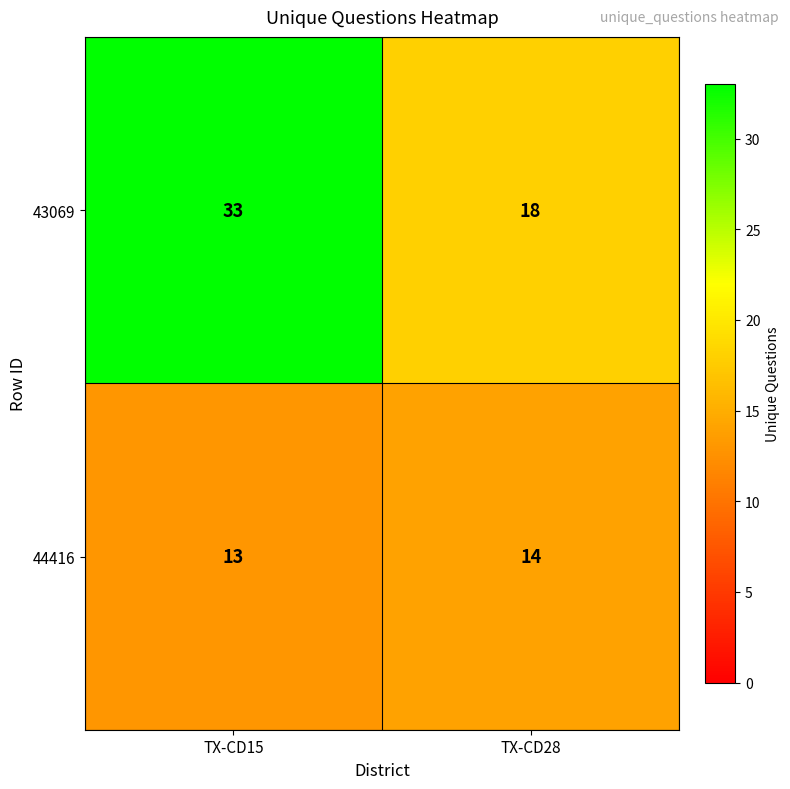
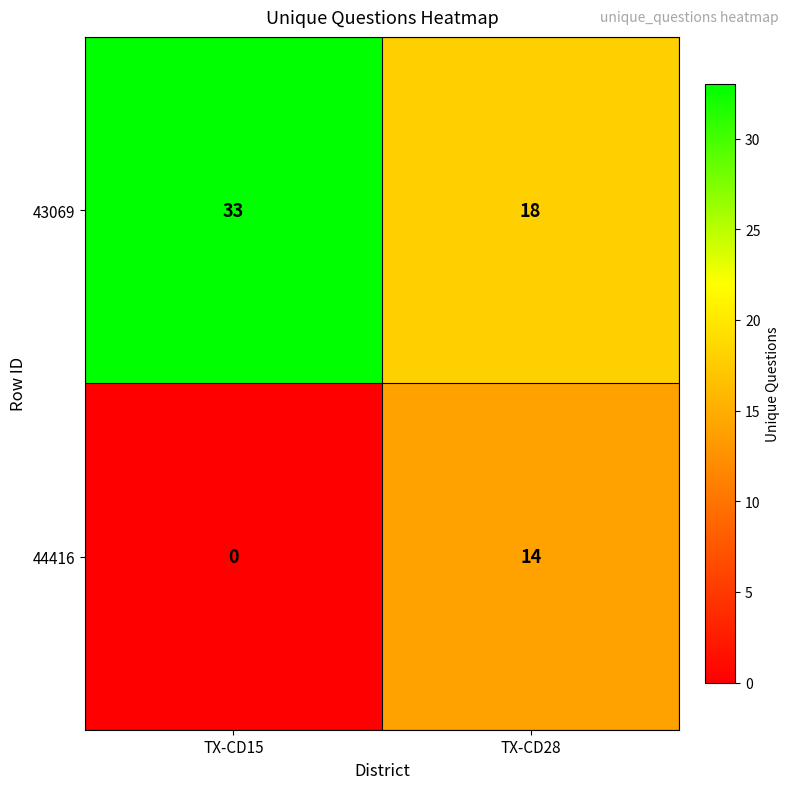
  {
    "43069": {
      "TX-CD15": 33,
      "TX-CD28": 18
    },
    "44416": {
-     "TX-CD15": 13,
+     "TX-CD15": 0,
      "TX-CD28": 14
    }
  }
